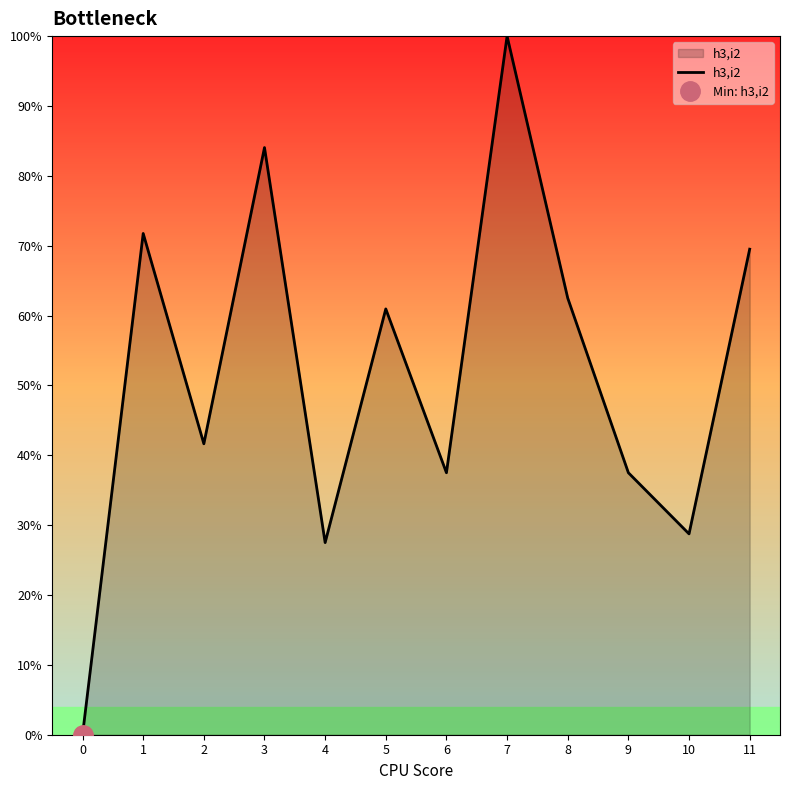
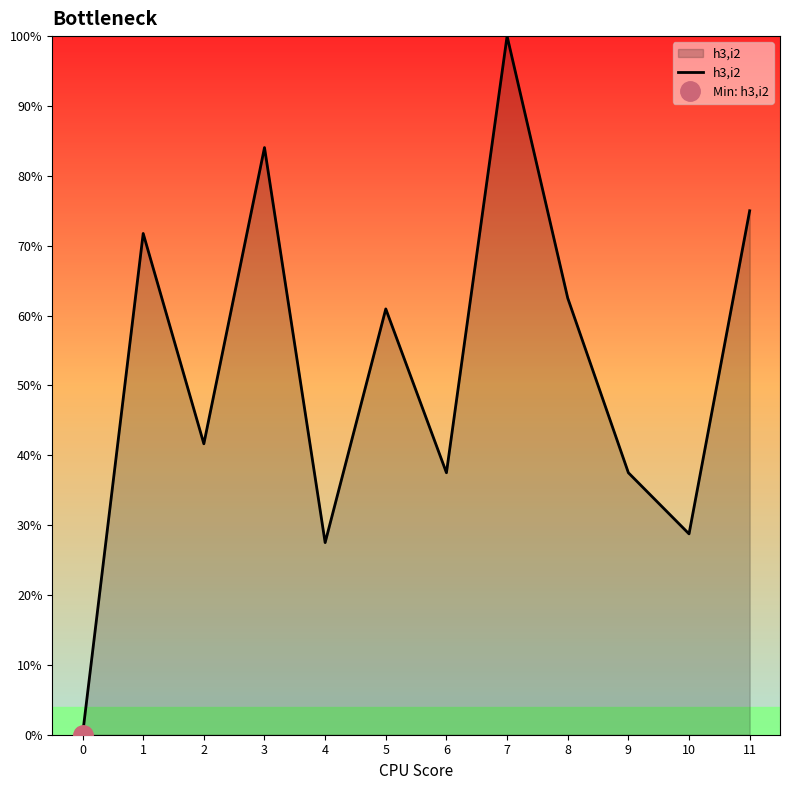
  {
    "h3,i2": {
      "1": "72%",
      "2": "42%",
      "3": "84%",
      "4": "28%",
      "5": "61%",
      "6": "38%",
      "7": "100%",
      "8": "63%",
      "9": "38%",
      "10": "29%",
-     "11": "70%"
+     "11": "75%"
    }
  }
